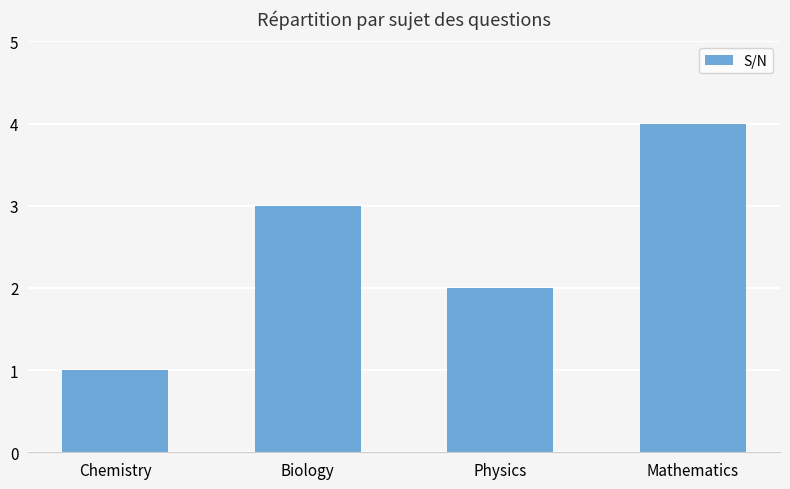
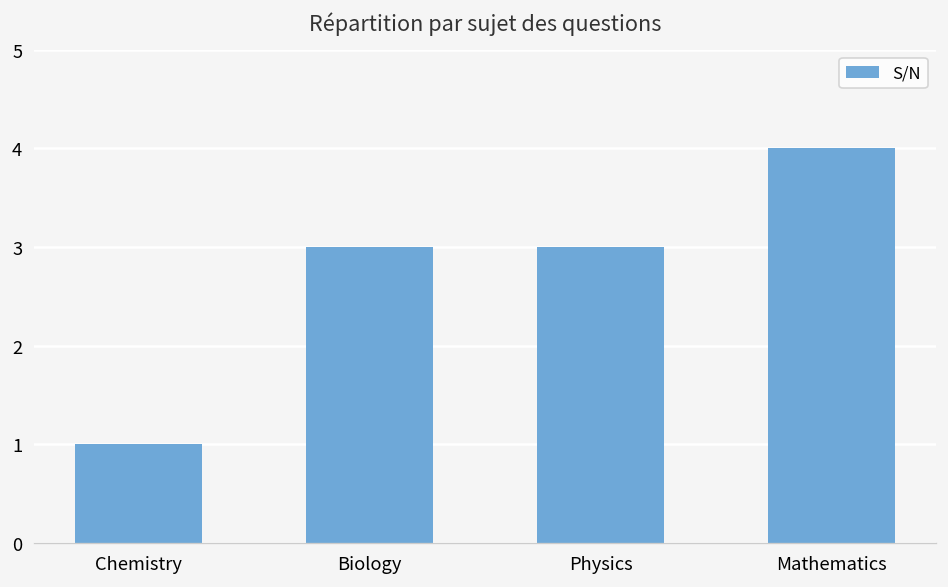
  {
    "Chemistry": 1,
    "Biology": 3,
-   "Physics": 2,
+   "Physics": 3,
    "Mathematics": 4
  }
